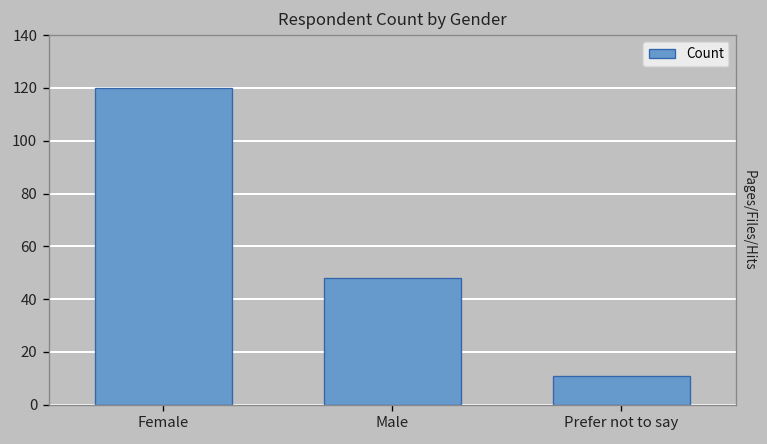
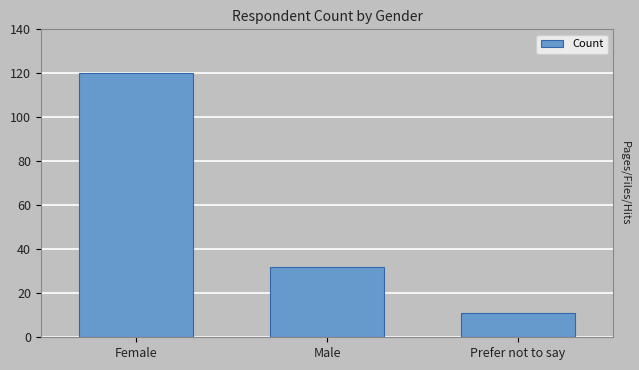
  {
    "Female": 120,
-   "Male": 48,
+   "Male": 32,
    "Prefer not to say": 11
  }
